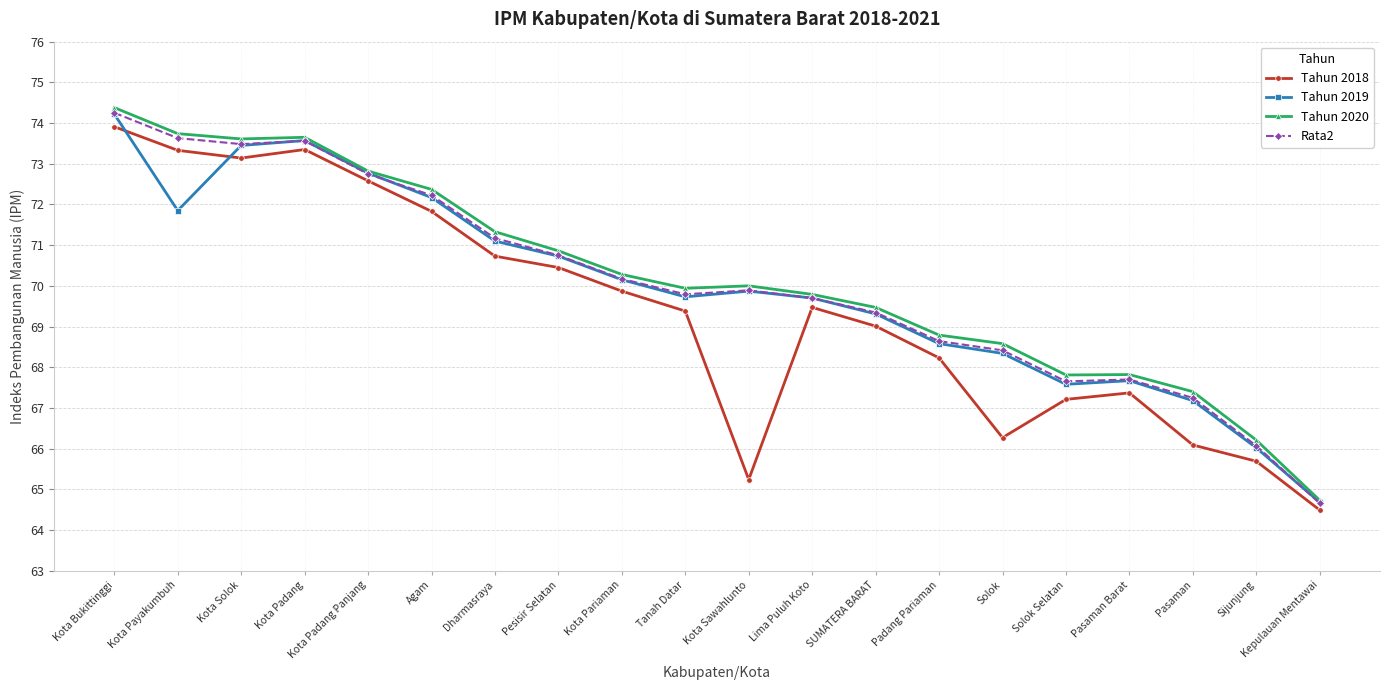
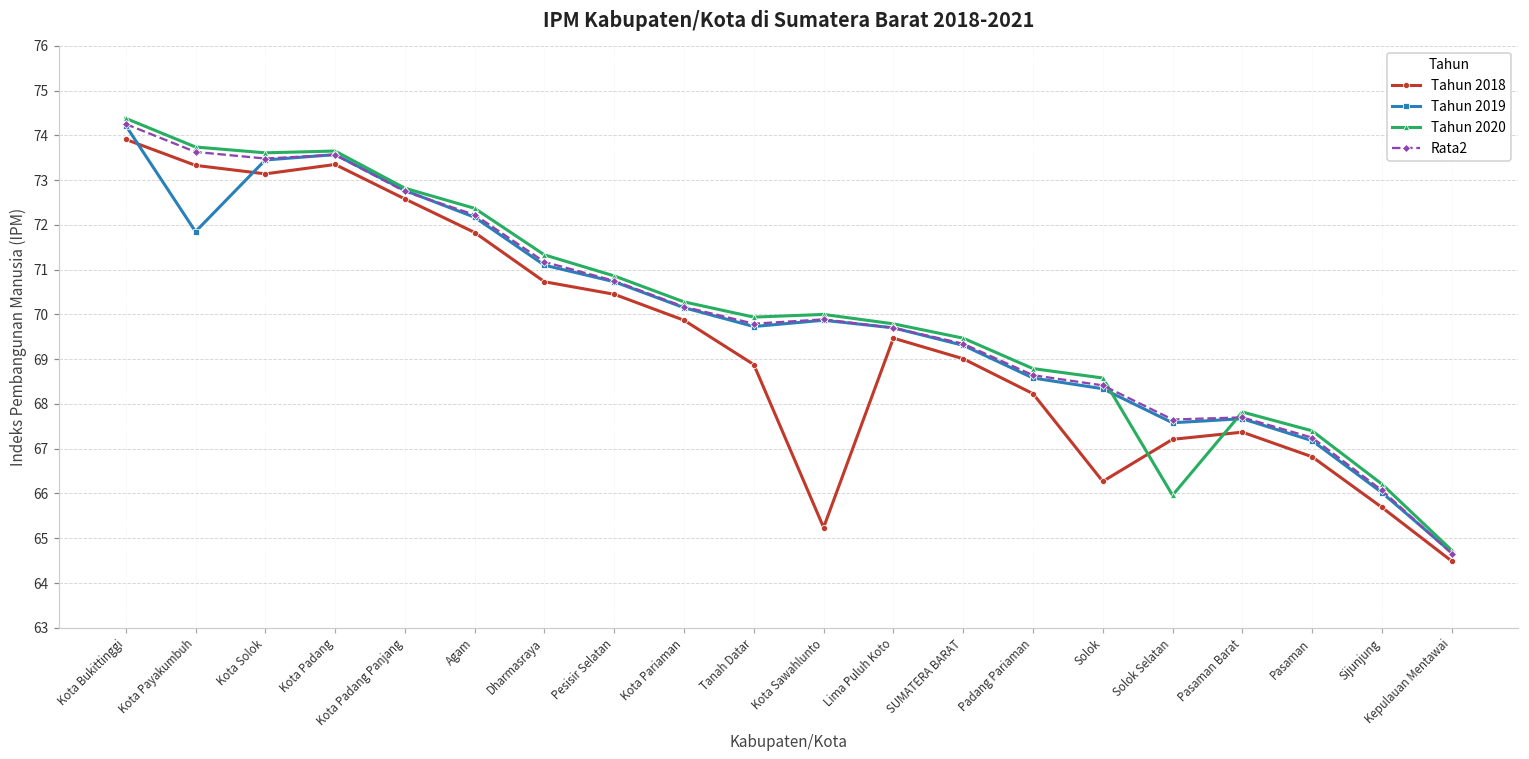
  {
    "Tahun 2018": {
      "Kota Bukittinggi": 73.9,
      "Kota Payakumbuh": 73.3,
      "Kota Solok": 73.1,
      "Kota Padang": 73.4,
      "Kota Padang Panjang": 72.6,
      "Agam": 71.8,
      "Dharmasraya": 70.7,
      "Pesisir Selatan": 70.5,
      "Kota Pariaman": 69.9,
-     "Tanah Datar": 69.4,
+     "Tanah Datar": 68.9,
      "Kota Sawahlunto": 65.2,
      "Lima Puluh Koto": 69.5,
      "SUMATERA BARAT": 69.0,
      "Padang Pariaman": 68.2,
      "Solok": 66.3,
      "Solok Selatan": 67.2,
      "Pasaman Barat": 67.4,
-     "Pasaman": 66.1,
+     "Pasaman": 66.8,
      "Sijunjung": 65.7,
      "Kepulauan Mentawai": 64.5
    },
    "Tahun 2019": {
      "Kota Payakumbuh": 71.9,
      "Dharmasraya": 71.1,
      "Solok": 68.3,
      "Solok Selatan": 67.6,
      "Pasaman": 67.2
    },
    "Tahun 2020": {
      "Kota Bukittinggi": 74.4,
      "Kota Payakumbuh": 73.7,
      "Kota Solok": 73.6,
      "Kota Padang": 73.7,
      "Agam": 72.4,
      "Dharmasraya": 71.3,
      "Pesisir Selatan": 70.9,
      "Kota Pariaman": 70.3,
      "Tanah Datar": 69.9,
      "Kota Sawahlunto": 70.0,
      "Lima Puluh Koto": 69.8,
      "SUMATERA BARAT": 69.5,
      "Padang Pariaman": 68.8,
      "Solok": 68.6,
-     "Solok Selatan": 67.8,
+     "Solok Selatan": 66.0,
      "Pasaman Barat": 67.8,
      "Pasaman": 67.4,
      "Sijunjung": 66.2
    },
    "Rata2": {
      "Kota Payakumbuh": 73.6,
      "Dharmasraya": 71.2,
      "Solok": 68.4,
      "Solok Selatan": 67.7,
      "Pasaman": 67.2
    }
  }
